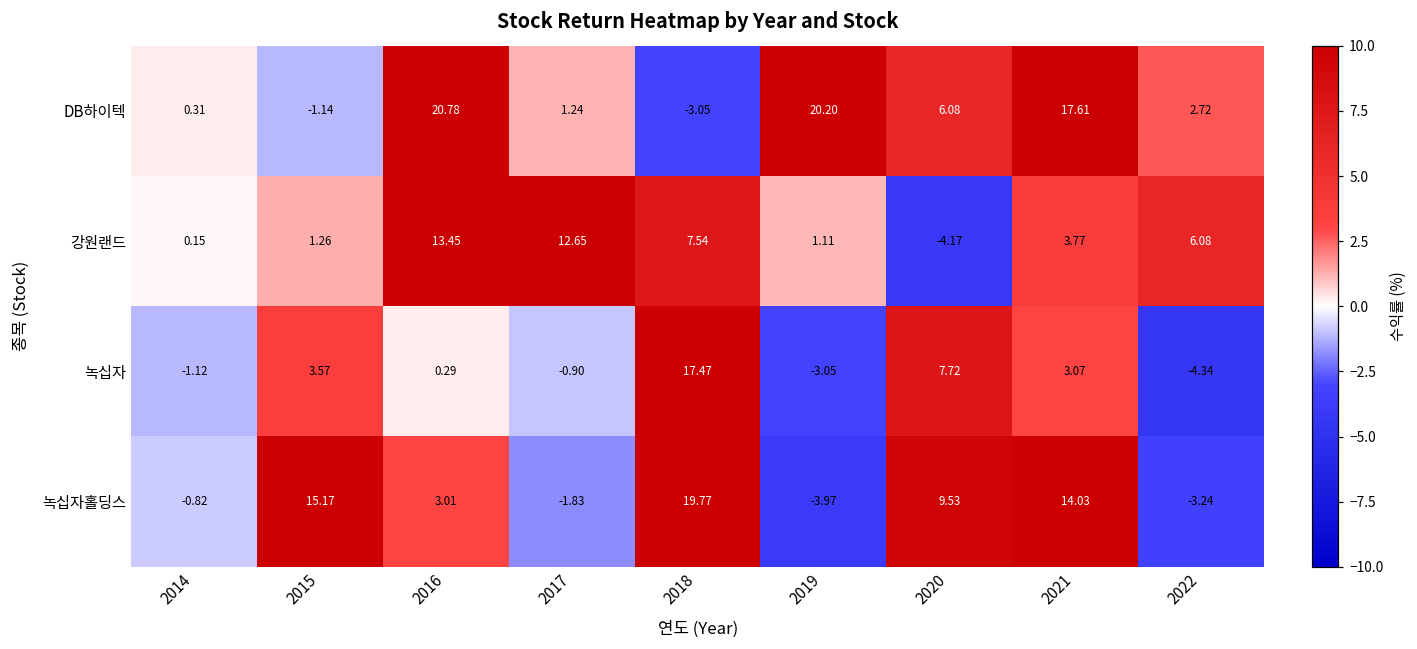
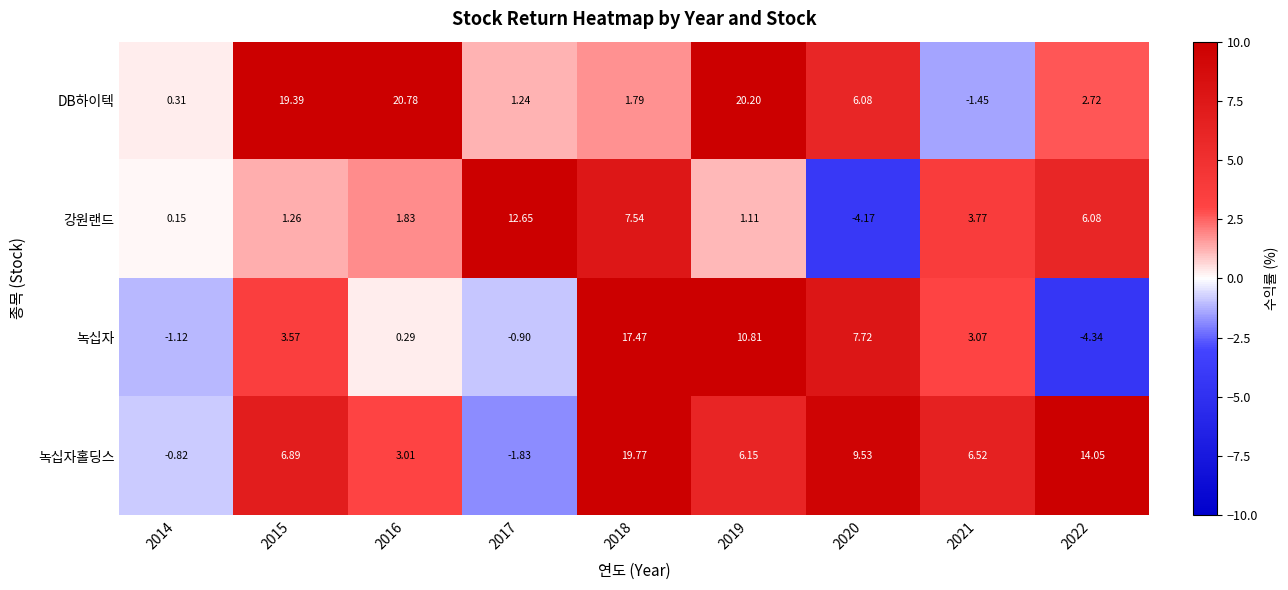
  {
    "DB하이텍": {
      "2014": 0.31,
-     "2015": -1.14,
+     "2015": 19.39,
      "2016": 20.78,
      "2017": 1.24,
-     "2018": -3.05,
+     "2018": 1.79,
      "2019": 20.20,
      "2020": 6.08,
-     "2021": 17.61,
+     "2021": -1.45,
      "2022": 2.72
    },
    "강원랜드": {
      "2014": 0.15,
      "2015": 1.26,
-     "2016": 13.45,
+     "2016": 1.83,
      "2017": 12.65,
      "2018": 7.54,
      "2019": 1.11,
      "2020": -4.17,
      "2021": 3.77,
      "2022": 6.08
    },
    "녹십자": {
      "2014": -1.12,
      "2015": 3.57,
      "2016": 0.29,
      "2017": -0.90,
      "2018": 17.47,
-     "2019": -3.05,
+     "2019": 10.81,
      "2020": 7.72,
      "2021": 3.07,
      "2022": -4.34
    },
    "녹십자홀딩스": {
      "2014": -0.82,
-     "2015": 15.17,
+     "2015": 6.89,
      "2016": 3.01,
      "2017": -1.83,
      "2018": 19.77,
-     "2019": -3.97,
+     "2019": 6.15,
      "2020": 9.53,
-     "2021": 14.03,
-     "2022": -3.24
+     "2021": 6.52,
+     "2022": 14.05
    }
  }
